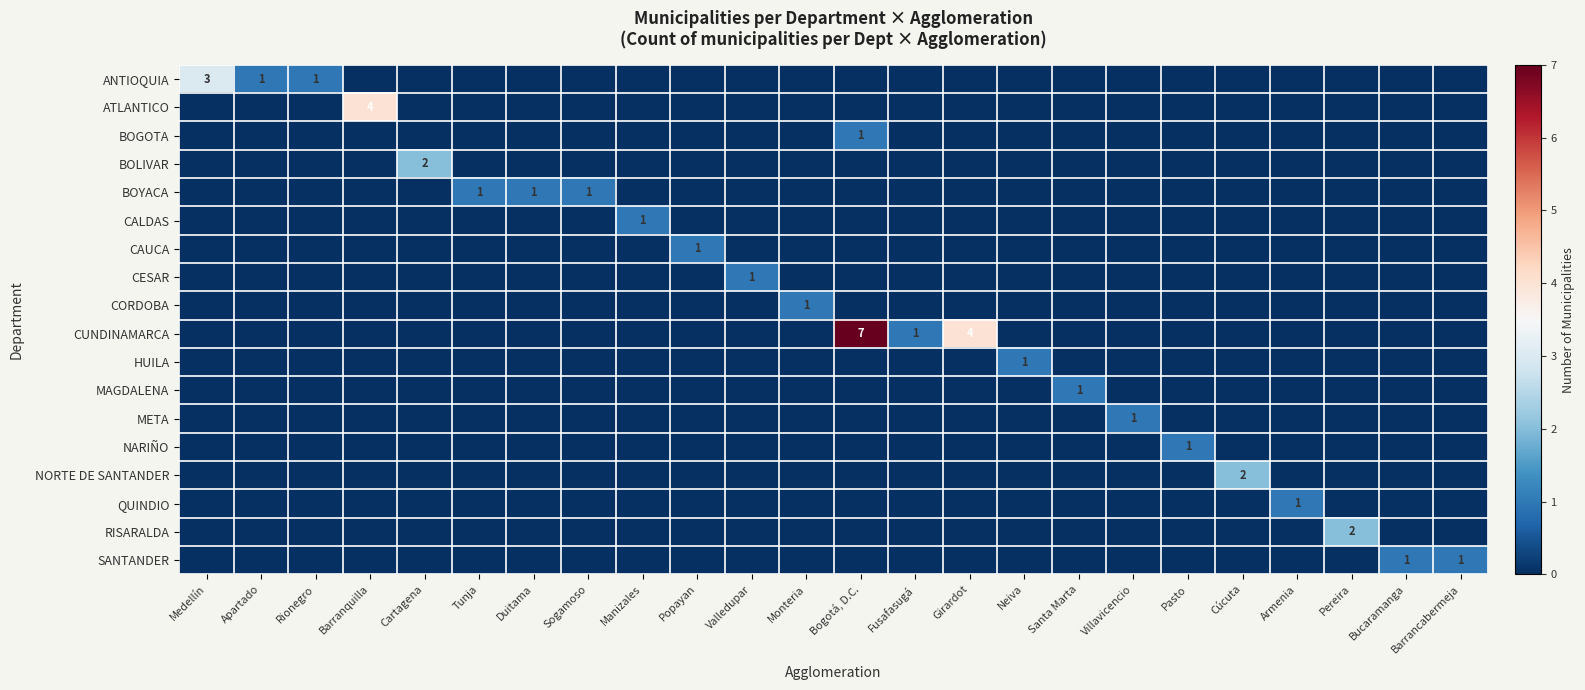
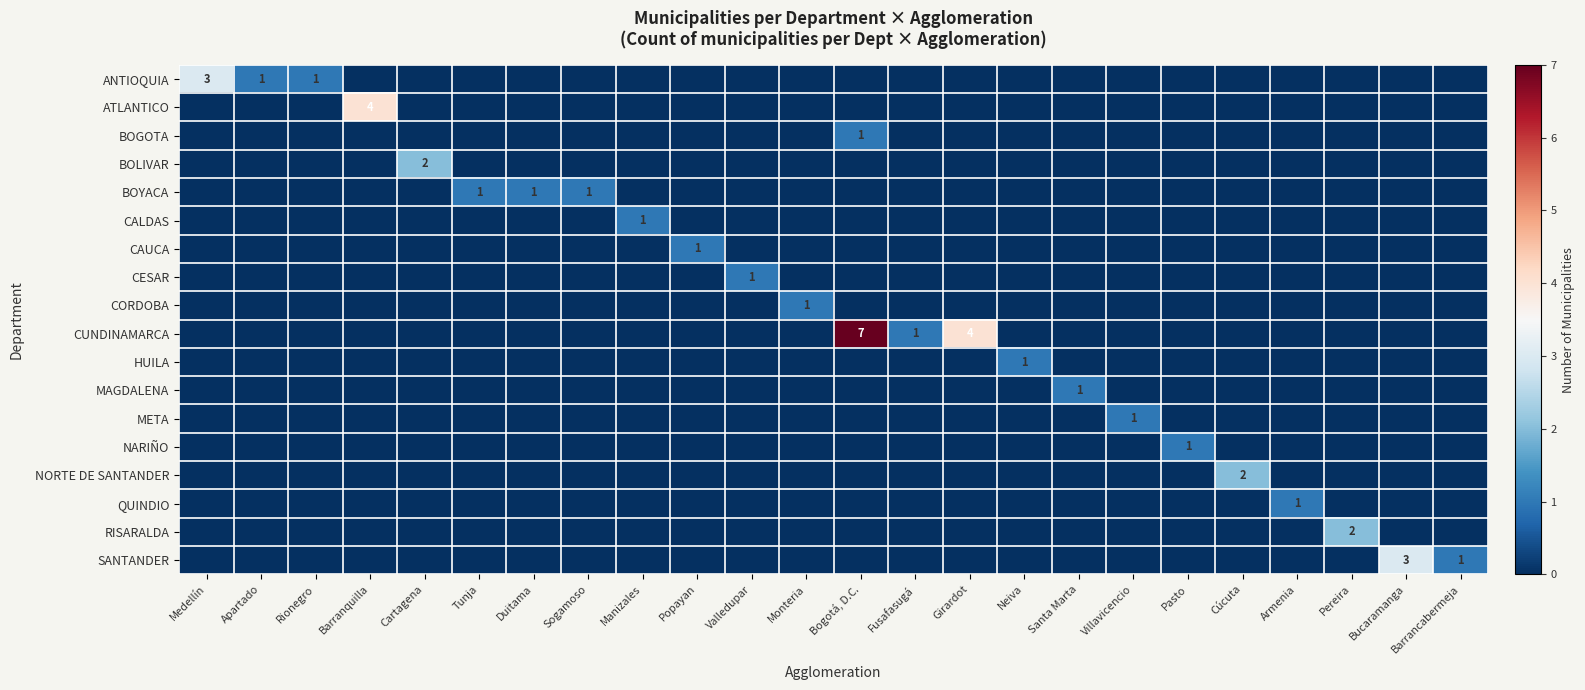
  {
    "ANTIOQUIA": {
      "Medellín": 3,
      "Apartado": 1,
      "Rionegro": 1
    },
    "BOGOTA": {
      "Bogotá, D.C.": 1
    },
    "BOLIVAR": {
      "Cartagena": 2
    },
    "BOYACA": {
      "Tunja": 1,
      "Duitama": 1,
      "Sogamoso": 1
    },
    "CALDAS": {
      "Manizales": 1
    },
    "CAUCA": {
      "Popayan": 1
    },
    "CESAR": {
      "Valledupar": 1
    },
    "CORDOBA": {
      "Monteria": 1
    },
    "CUNDINAMARCA": {
      "Bogotá, D.C.": 7,
      "Fusafasugá": 1
    },
    "HUILA": {
      "Neiva": 1
    },
    "MAGDALENA": {
      "Santa Marta": 1
    },
    "META": {
      "Villavicencio": 1
    },
    "NARIÑO": {
      "Pasto": 1
    },
    "NORTE DE SANTANDER": {
      "Cúcuta": 2
    },
    "QUINDIO": {
      "Armenia": 1
    },
    "RISARALDA": {
      "Pereira": 2
    },
    "SANTANDER": {
-     "Bucaramanga": 1,
+     "Bucaramanga": 3,
      "Barrancabermeja": 1
    }
  }
